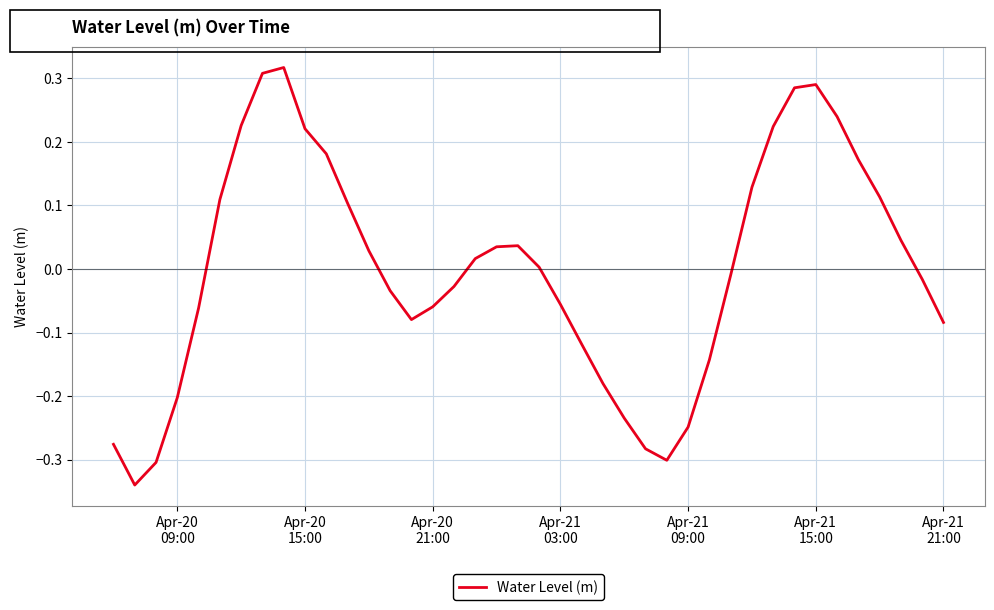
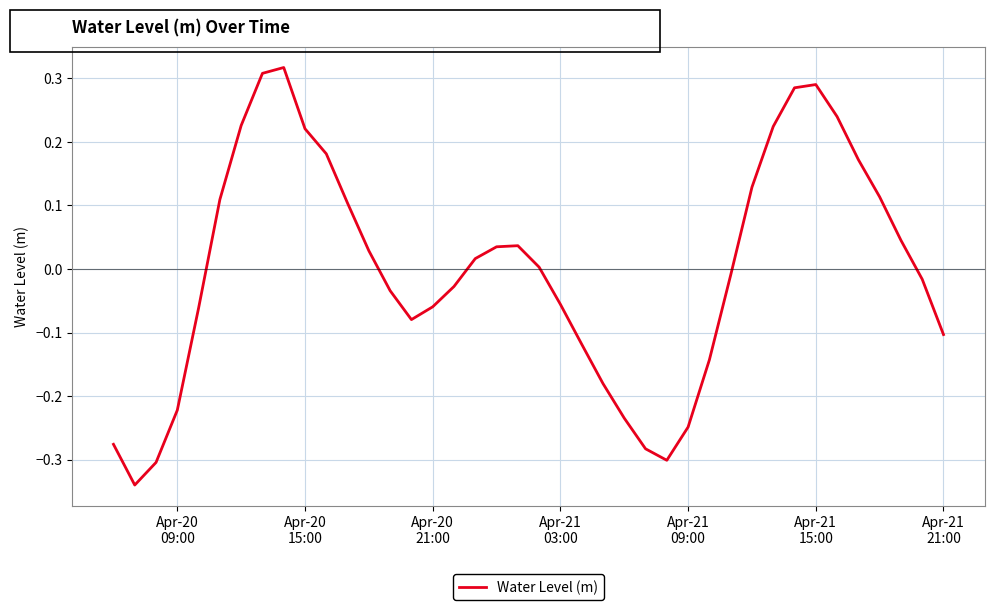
  {
-   "Apr-20 09:00": -0.20,
+   "Apr-20 09:00": -0.22,
    "Apr-20 15:00": 0.22,
    "Apr-20 21:00": -0.06,
    "Apr-21 03:00": -0.06,
    "Apr-21 09:00": -0.25,
    "Apr-21 15:00": 0.29,
-   "Apr-21 21:00": -0.08
+   "Apr-21 21:00": -0.10
  }
